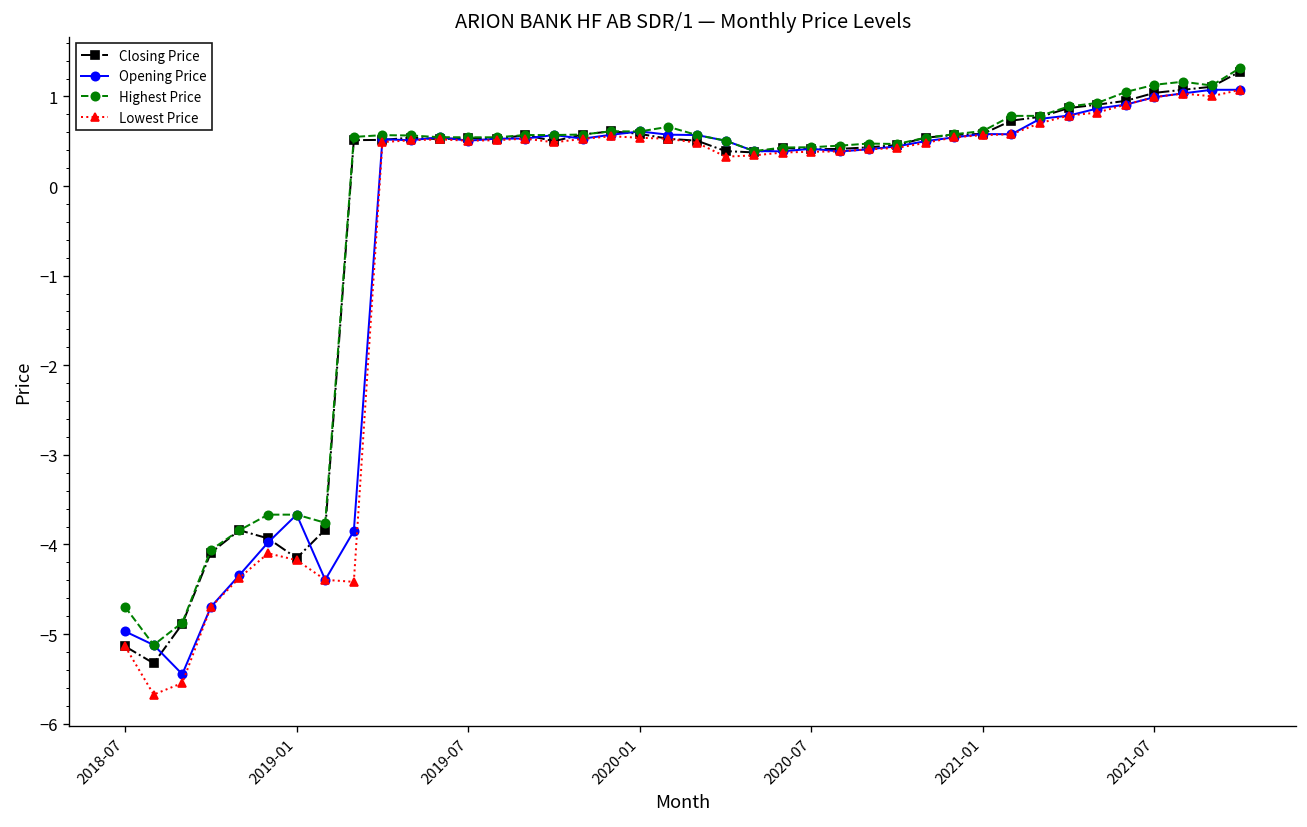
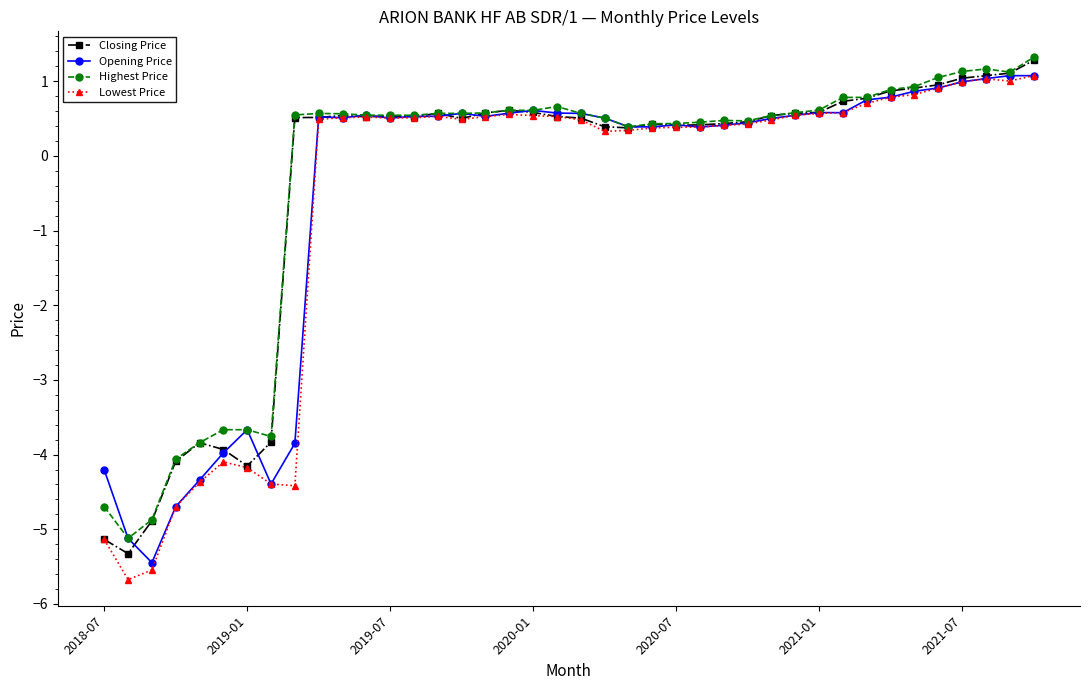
  {
    "Closing Price": {
      "2021-07": 1.0
    },
    "Opening Price": {
-     "2018-07": -5.0
+     "2018-07": -4.2
    },
    "Highest Price": {
      "2018-07": -4.7,
      "2021-07": 1.1
    },
    "Lowest Price": {
      "2020-01": 0.5
    }
  }
